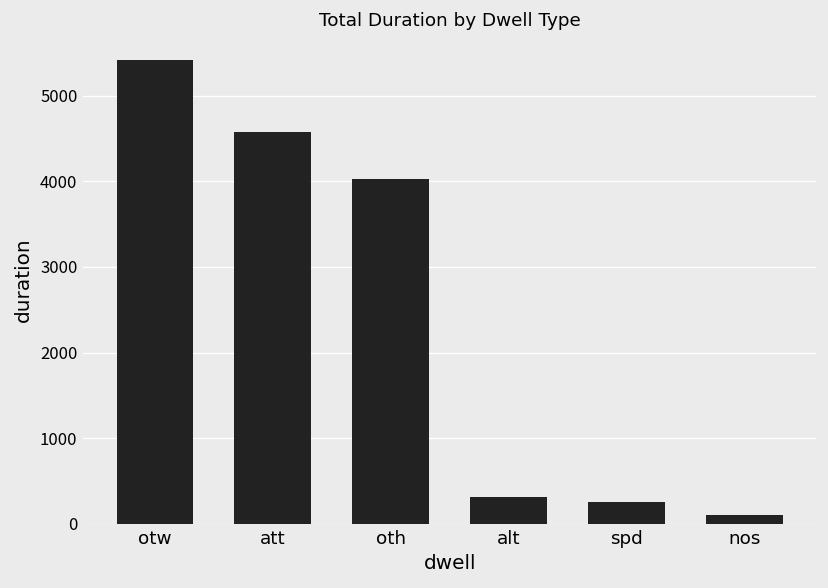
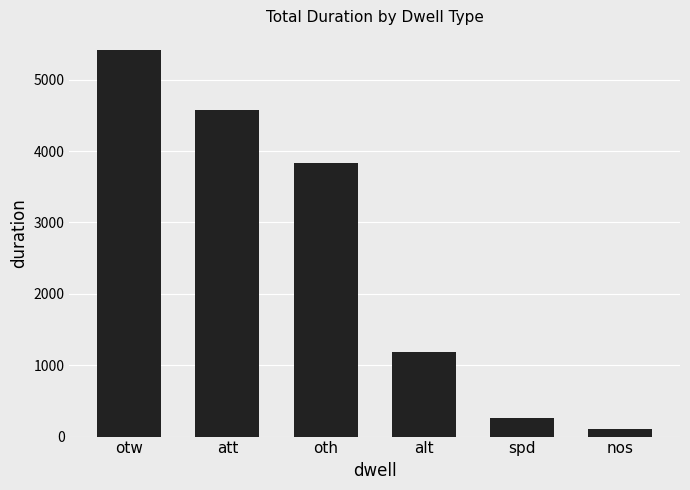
  {
    "otw": 5400,
    "att": 4600,
-   "oth": 4000,
-   "alt": 300,
+   "oth": 3800,
+   "alt": 1200,
    "spd": 300,
    "nos": 100
  }
